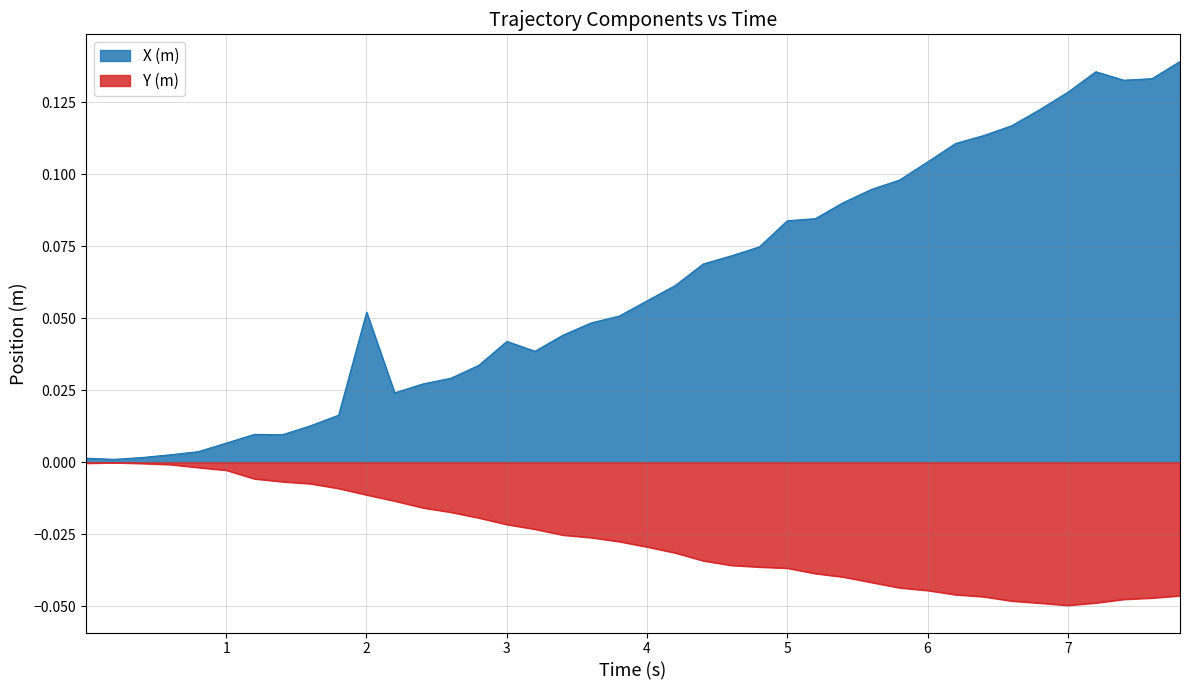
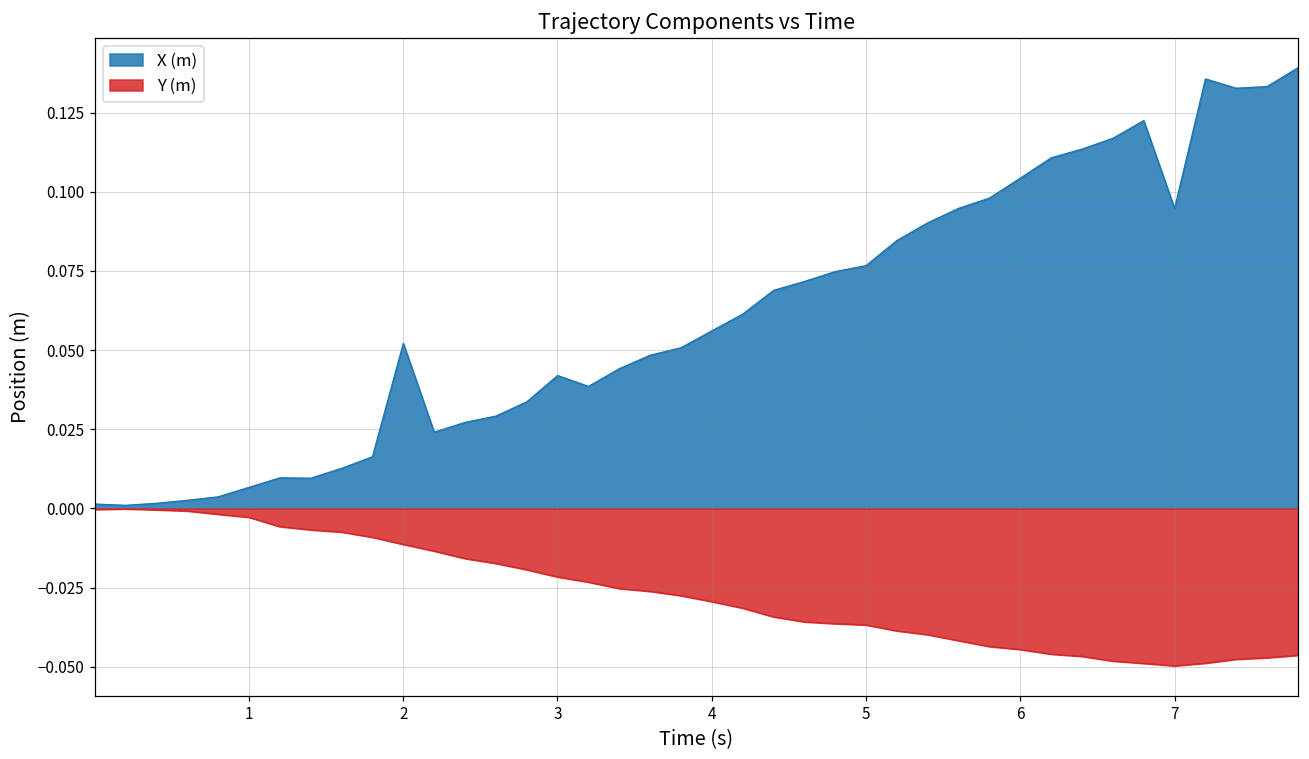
  {
    "X (m)": {
      "1": 0.007,
      "2": 0.052,
      "3": 0.042,
      "4": 0.056,
-     "5": 0.084,
+     "5": 0.077,
      "6": 0.104,
-     "7": 0.129
+     "7": 0.095
    }
  }
